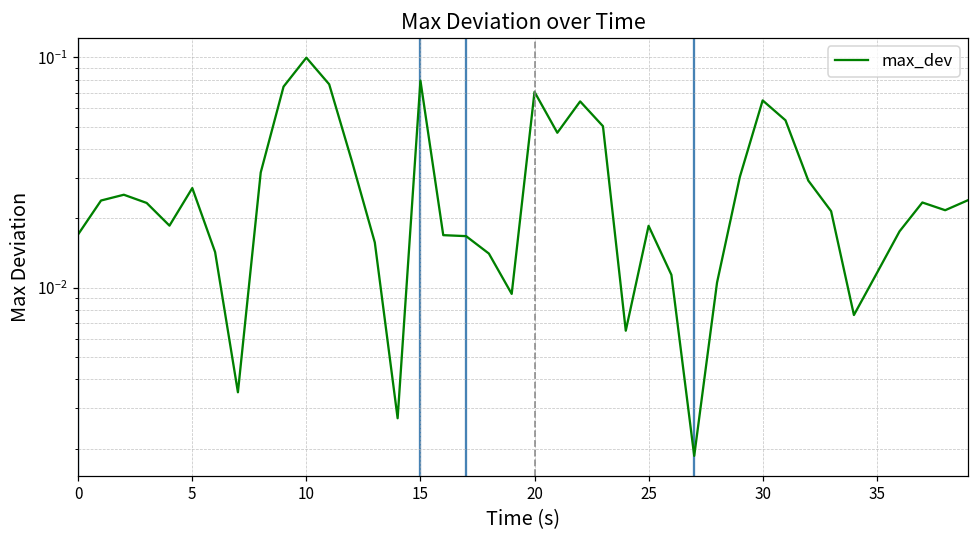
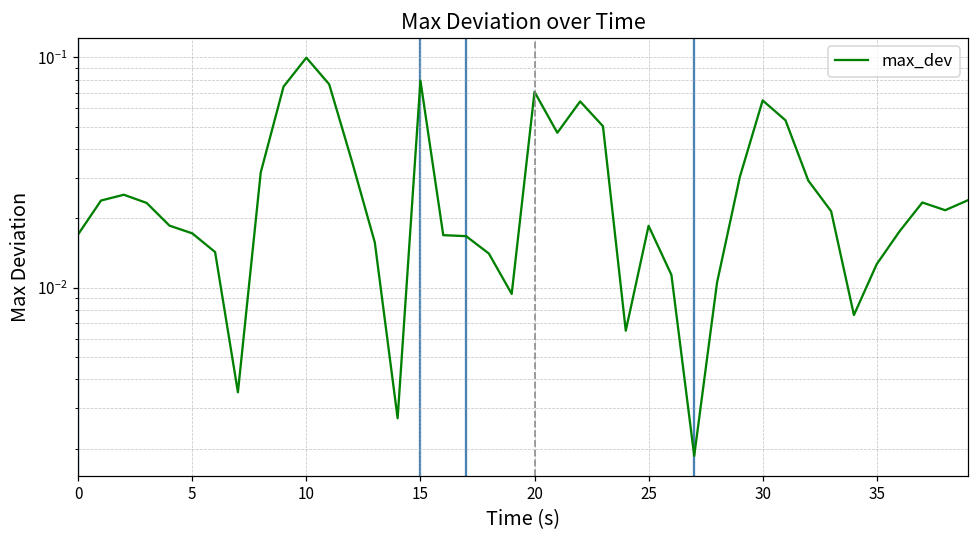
  {
    "0": 0.017,
-   "5": 0.027,
+   "5": 0.017,
    "10": 0.10,
    "15": 0.079,
    "20": 0.071,
    "25": 0.019,
    "30": 0.065,
-   "35": 0.012
+   "35": 0.013
  }
